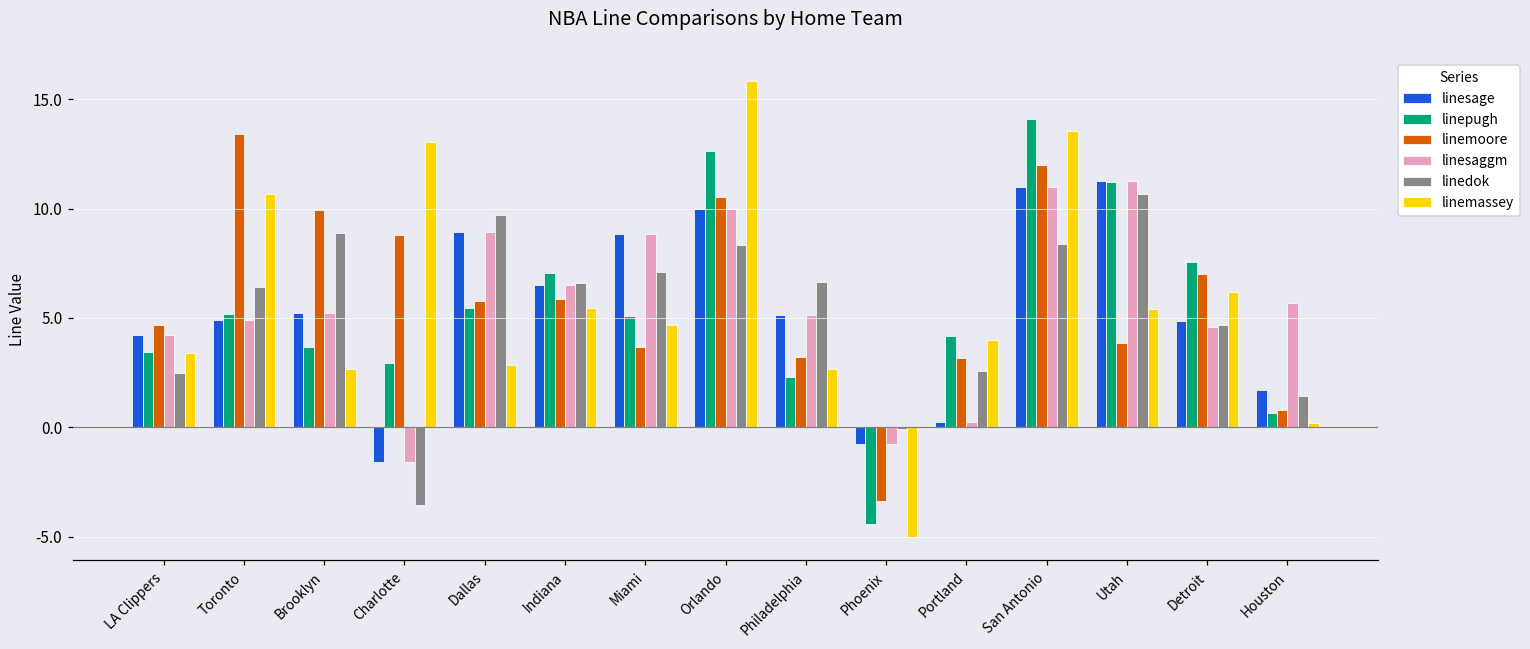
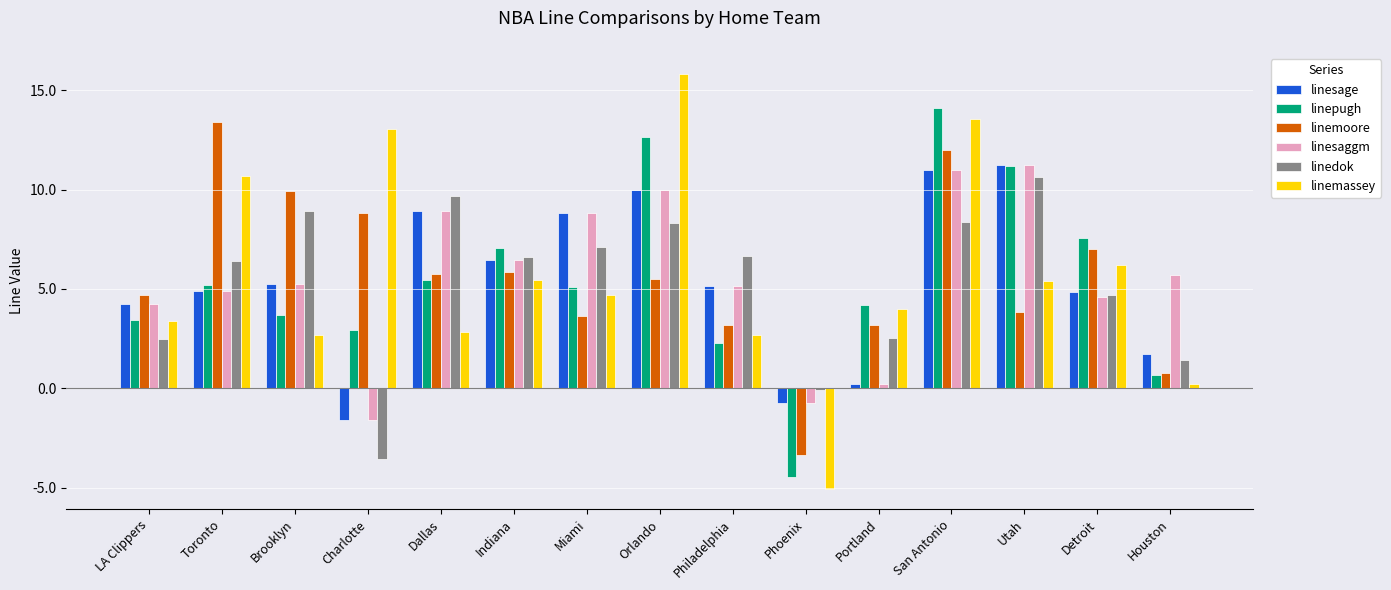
  {
    "linesage": {
      "LA Clippers": 4.2,
      "Toronto": 4.9,
      "Brooklyn": 5.2,
      "Charlotte": -1.6,
      "Dallas": 8.9,
      "Indiana": 6.5,
      "Miami": 8.8,
      "Orlando": 10.0,
      "Philadelphia": 5.1,
      "Phoenix": -0.8,
      "Portland": 0.2,
      "San Antonio": 11.0,
      "Utah": 11.3,
      "Detroit": 4.8,
      "Houston": 1.7
    },
    "linepugh": {
      "LA Clippers": 3.4,
      "Toronto": 5.2,
      "Brooklyn": 3.7,
      "Charlotte": 2.9,
      "Dallas": 5.4,
      "Indiana": 7.0,
      "Miami": 5.1,
      "Orlando": 12.7,
      "Philadelphia": 2.3,
      "Phoenix": -4.4,
      "Portland": 4.2,
      "San Antonio": 14.1,
      "Utah": 11.2,
      "Detroit": 7.6,
      "Houston": 0.7
    },
    "linemoore": {
      "LA Clippers": 4.7,
      "Toronto": 13.4,
      "Brooklyn": 9.9,
      "Charlotte": 8.8,
      "Dallas": 5.8,
      "Indiana": 5.9,
      "Miami": 3.7,
-     "Orlando": 10.5,
+     "Orlando": 5.5,
      "Philadelphia": 3.2,
      "Phoenix": -3.4,
      "Portland": 3.2,
      "San Antonio": 12.0,
      "Utah": 3.8,
      "Detroit": 7.0,
      "Houston": 0.8
    },
    "linesaggm": {
      "LA Clippers": 4.2,
      "Toronto": 4.9,
      "Brooklyn": 5.2,
      "Charlotte": -1.6,
      "Dallas": 8.9,
      "Indiana": 6.5,
      "Miami": 8.8,
      "Orlando": 10.0,
      "Philadelphia": 5.1,
      "Phoenix": -0.8,
      "Portland": 0.2,
      "San Antonio": 11.0,
      "Utah": 11.3,
      "Detroit": 4.6,
      "Houston": 5.7
    },
    "linedok": {
      "LA Clippers": 2.5,
      "Toronto": 6.4,
      "Brooklyn": 8.9,
      "Charlotte": -3.6,
      "Dallas": 9.7,
      "Indiana": 6.6,
      "Miami": 7.1,
      "Orlando": 8.3,
      "Philadelphia": 6.7,
      "Portland": 2.6,
      "San Antonio": 8.4,
      "Utah": 10.7,
      "Detroit": 4.7,
      "Houston": 1.4
    },
    "linemassey": {
      "LA Clippers": 3.4,
      "Toronto": 10.7,
      "Brooklyn": 2.7,
      "Charlotte": 13.0,
      "Dallas": 2.9,
      "Indiana": 5.5,
      "Miami": 4.7,
      "Orlando": 15.8,
      "Philadelphia": 2.7,
      "Phoenix": -5.0,
      "Portland": 4.0,
      "San Antonio": 13.6,
      "Utah": 5.4,
      "Detroit": 6.2,
      "Houston": 0.2
    }
  }
